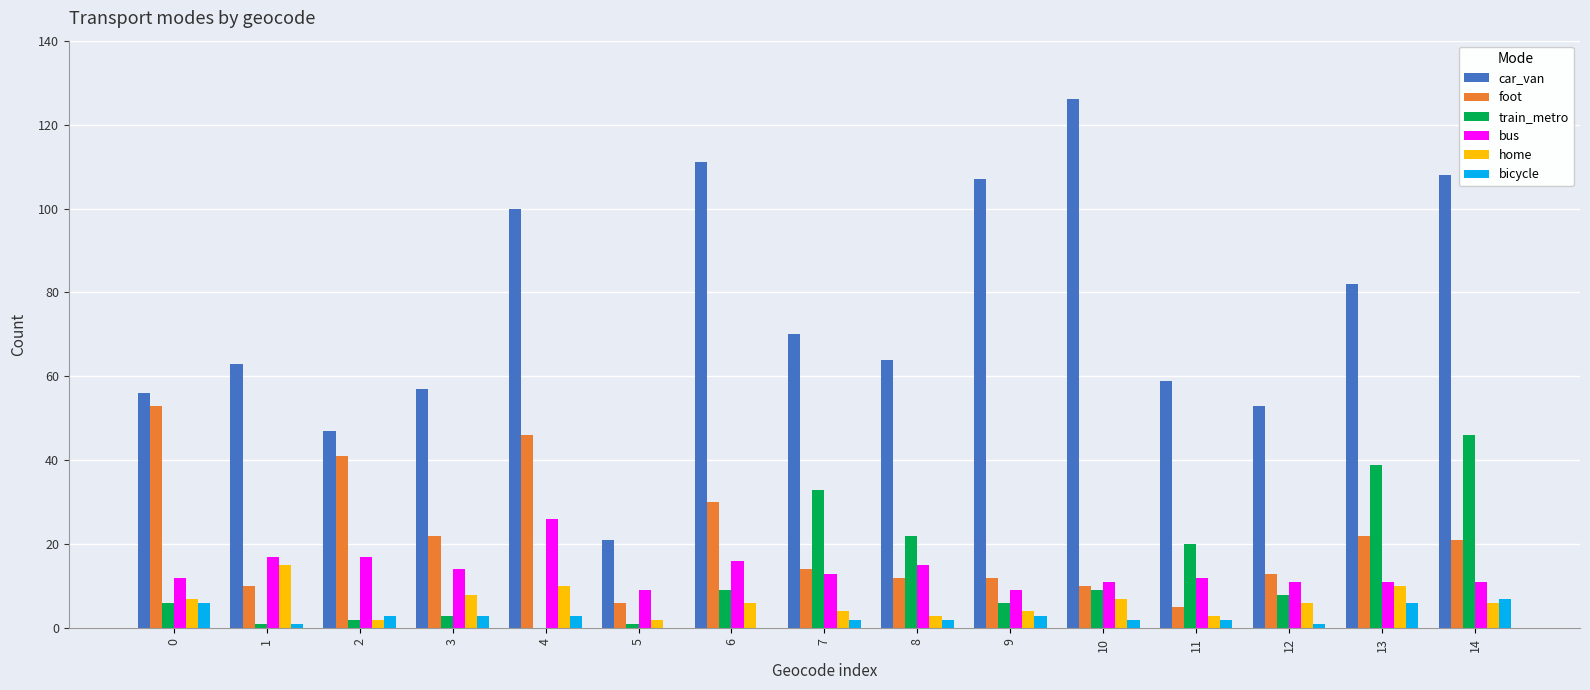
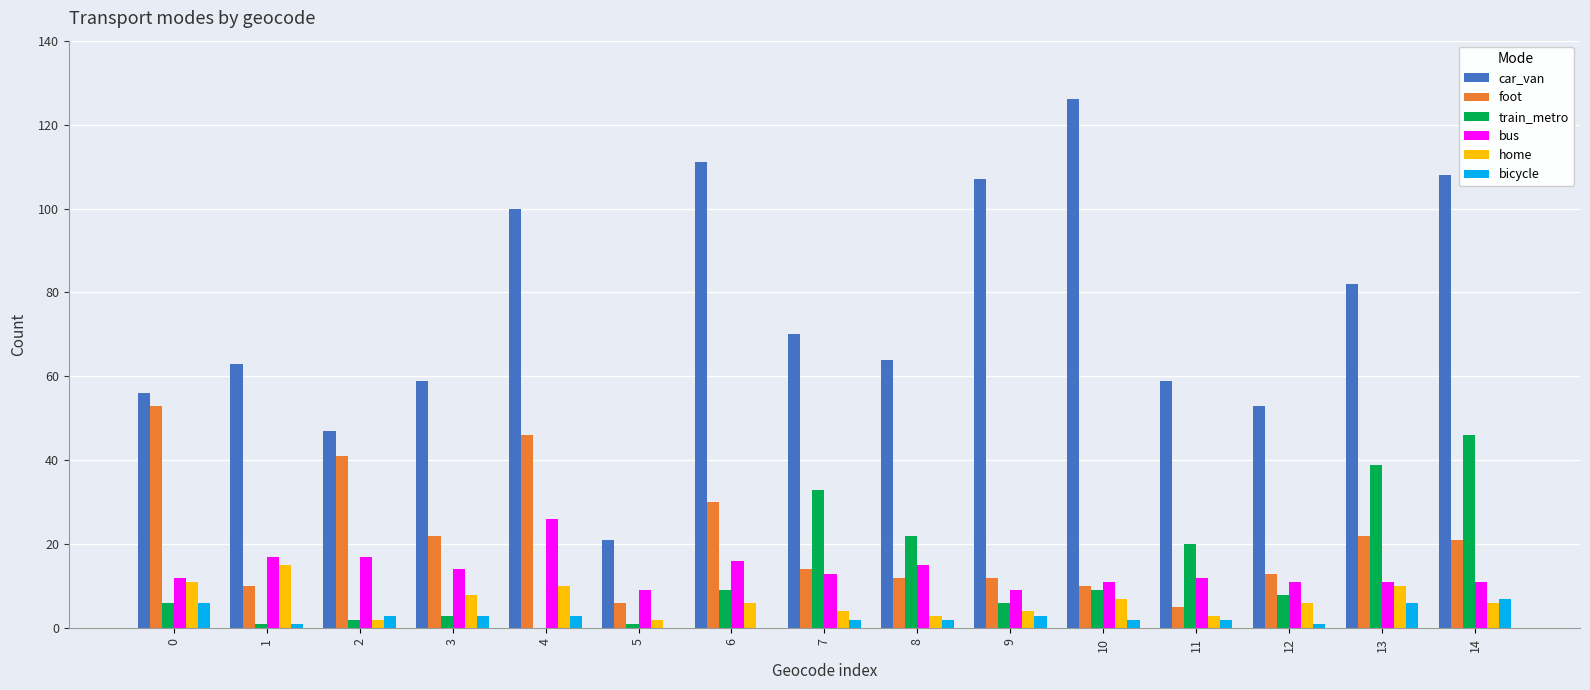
  {
    "car_van": {
      "0": 56,
      "1": 63,
      "2": 47,
-     "3": 57,
+     "3": 59,
      "4": 100,
      "5": 21,
      "6": 111,
      "7": 70,
      "8": 64,
      "9": 107,
      "10": 126,
      "11": 59,
      "12": 53,
      "13": 82,
      "14": 108
    },
    "foot": {
      "0": 53,
      "1": 10,
      "2": 41,
      "3": 22,
      "4": 46,
      "5": 6,
      "6": 30,
      "7": 14,
      "8": 12,
      "9": 12,
      "10": 10,
      "11": 5,
      "12": 13,
      "13": 22,
      "14": 21
    },
    "train_metro": {
      "0": 6,
      "1": 1,
      "2": 2,
      "3": 3,
      "4": 0,
      "5": 1,
      "6": 9,
      "7": 33,
      "8": 22,
      "9": 6,
      "10": 9,
      "11": 20,
      "12": 8,
      "13": 39,
      "14": 46
    },
    "bus": {
      "0": 12,
      "1": 17,
      "2": 17,
      "3": 14,
      "4": 26,
      "5": 9,
      "6": 16,
      "7": 13,
      "8": 15,
      "9": 9,
      "10": 11,
      "11": 12,
      "12": 11,
      "13": 11,
      "14": 11
    },
    "home": {
-     "0": 7,
+     "0": 11,
      "1": 15,
      "2": 2,
      "3": 8,
      "4": 10,
      "5": 2,
      "6": 6,
      "7": 4,
      "8": 3,
      "9": 4,
      "10": 7,
      "11": 3,
      "12": 6,
      "13": 10,
      "14": 6
    },
    "bicycle": {
      "0": 6,
      "1": 1,
      "2": 3,
      "3": 3,
      "4": 3,
      "5": 0,
      "6": 0,
      "7": 2,
      "8": 2,
      "9": 3,
      "10": 2,
      "11": 2,
      "12": 1,
      "13": 6,
      "14": 7
    }
  }
